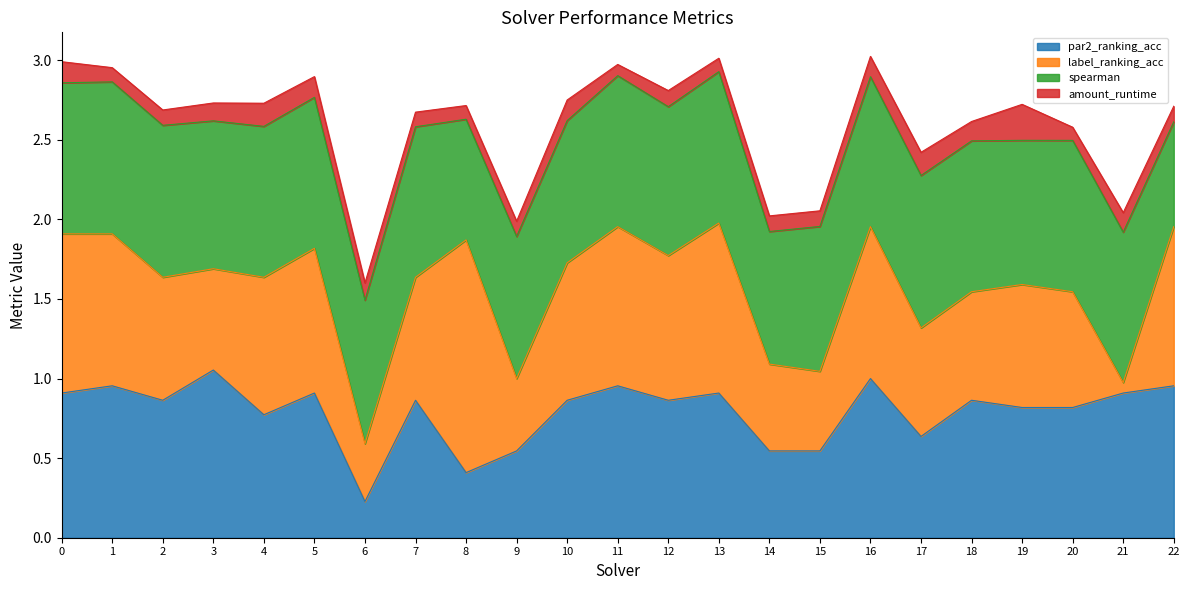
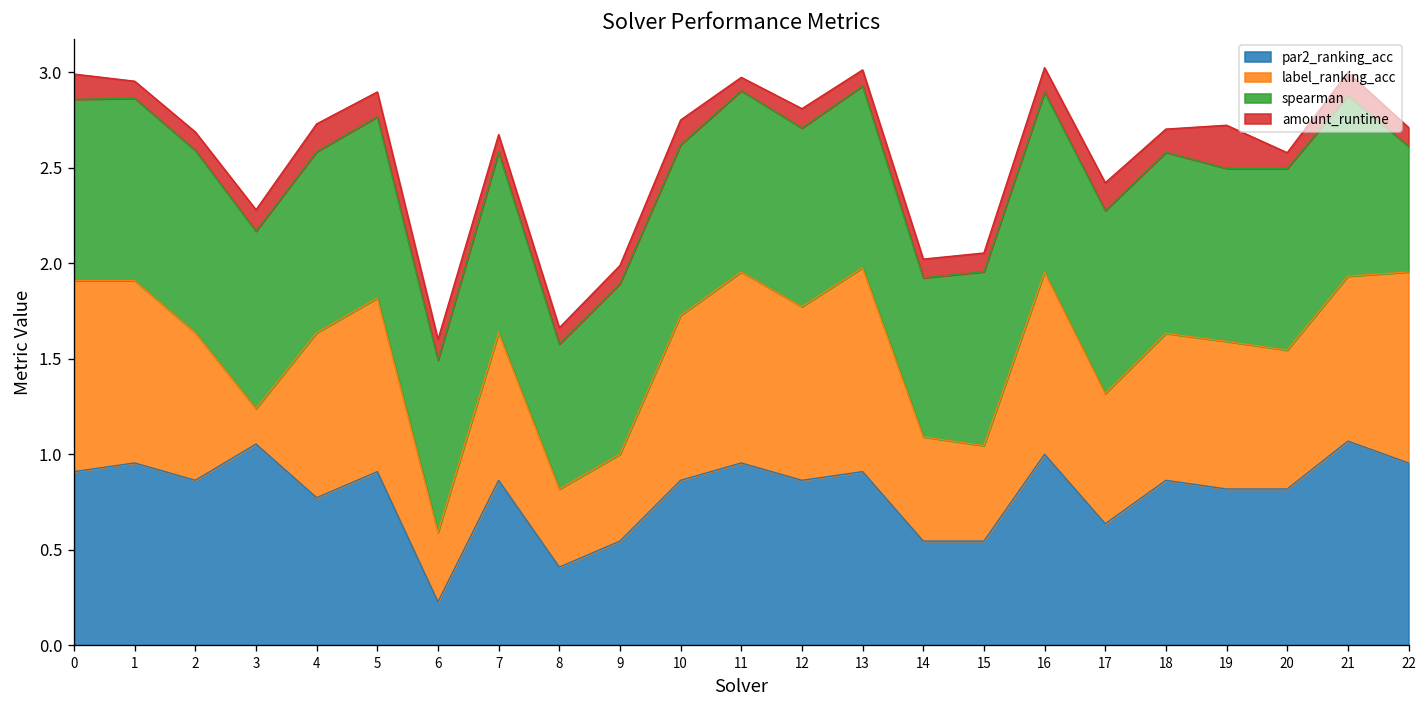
  {
    "par2_ranking_acc": {
      "0": 0.91,
      "1": 0.95,
      "2": 0.86,
      "3": 1.05,
      "4": 0.77,
      "5": 0.91,
      "6": 0.23,
      "7": 0.86,
      "8": 0.41,
      "9": 0.55,
      "10": 0.86,
      "11": 0.95,
      "12": 0.86,
      "13": 0.91,
      "14": 0.55,
      "15": 0.55,
      "16": 1.00,
      "17": 0.64,
      "18": 0.86,
      "19": 0.82,
      "20": 0.82,
-     "21": 0.91,
+     "21": 1.07,
      "22": 0.95
    },
    "label_ranking_acc": {
      "0": 1.00,
      "1": 0.95,
      "2": 0.77,
-     "3": 0.64,
+     "3": 0.19,
      "4": 0.86,
      "5": 0.91,
      "6": 0.36,
      "7": 0.77,
-     "8": 1.46,
+     "8": 0.41,
      "9": 0.45,
      "10": 0.86,
      "11": 1.00,
      "12": 0.91,
      "13": 1.07,
      "14": 0.55,
      "15": 0.50,
      "16": 0.95,
      "17": 0.68,
-     "18": 0.68,
+     "18": 0.77,
      "19": 0.77,
      "20": 0.73,
-     "21": 0.07,
+     "21": 0.86,
      "22": 1.00
    },
    "spearman": {
      "0": 0.95,
      "1": 0.96,
      "2": 0.95,
      "3": 0.93,
      "4": 0.95,
      "5": 0.95,
      "6": 0.90,
      "7": 0.95,
      "8": 0.76,
      "9": 0.89,
      "10": 0.89,
      "11": 0.95,
      "12": 0.94,
      "13": 0.95,
      "14": 0.83,
      "15": 0.91,
      "16": 0.94,
      "17": 0.96,
      "18": 0.95,
      "19": 0.91,
      "20": 0.95,
      "22": 0.66
    },
    "amount_runtime": {
      "0": 0.13,
      "1": 0.09,
      "2": 0.10,
      "3": 0.11,
      "4": 0.15,
      "5": 0.13,
      "6": 0.11,
      "7": 0.09,
      "8": 0.09,
      "9": 0.10,
      "10": 0.13,
      "11": 0.07,
      "12": 0.10,
      "13": 0.08,
      "14": 0.10,
      "15": 0.10,
      "16": 0.13,
      "17": 0.15,
      "18": 0.12,
      "19": 0.23,
      "20": 0.08,
      "22": 0.10
    }
  }
